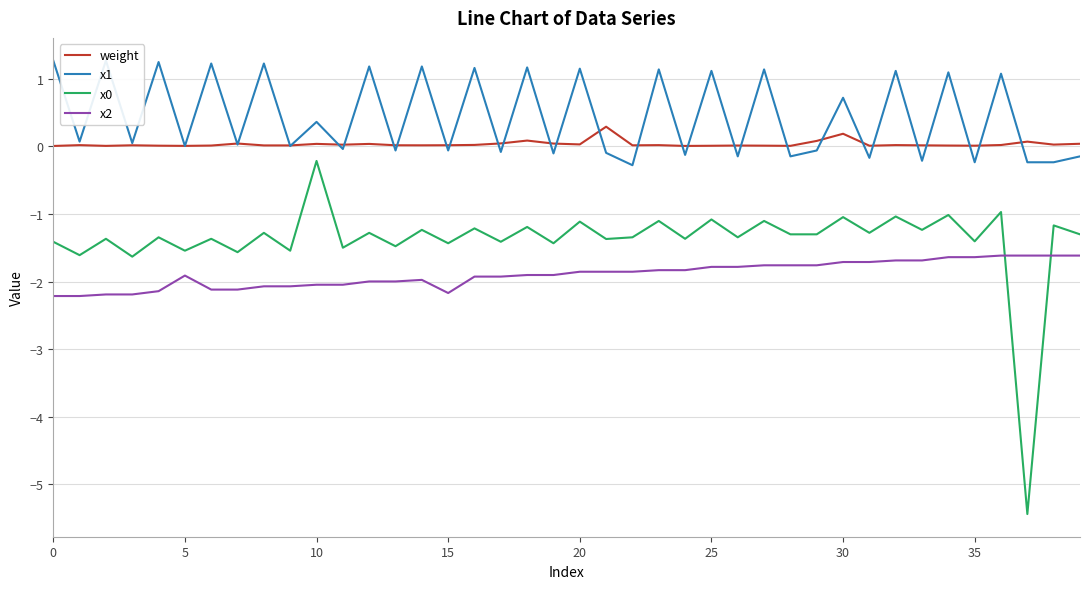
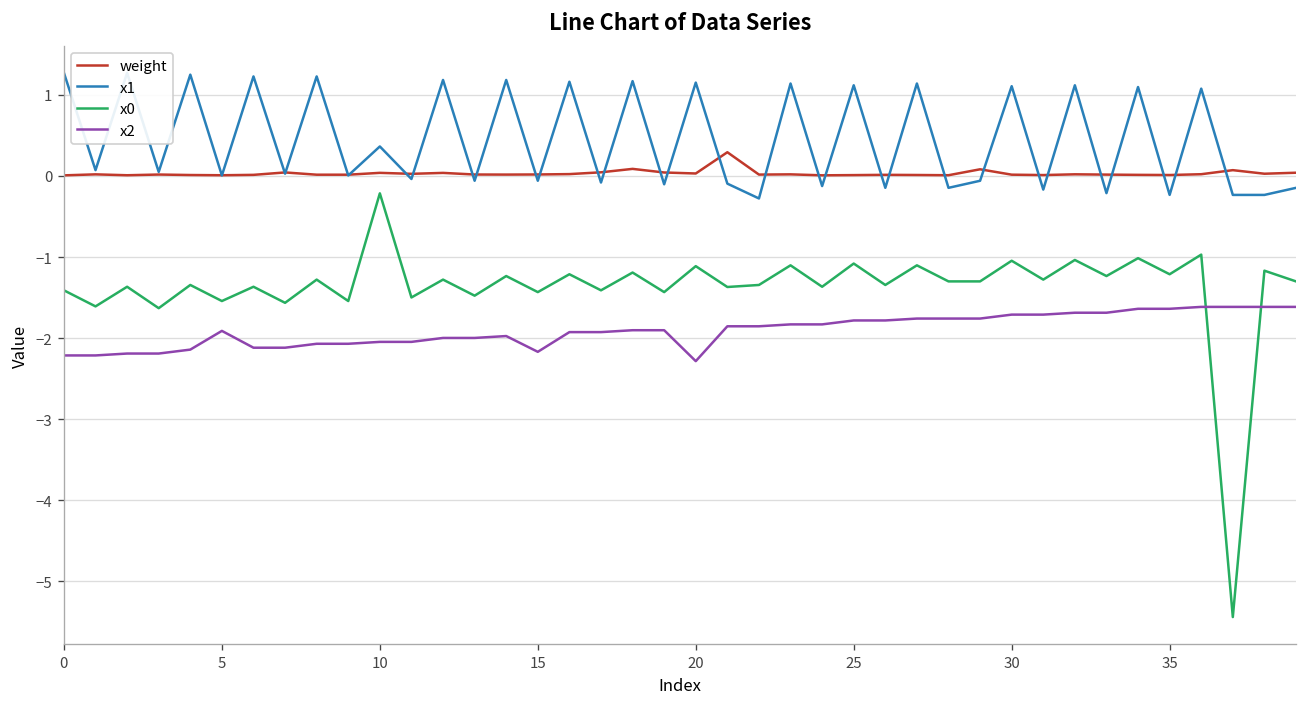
  {
    "weight": {
      "0": 0.0,
      "10": 0.0,
      "15": 0.0,
      "20": 0.0,
      "25": 0.0,
-     "30": 0.2,
+     "30": 0.0,
      "35": 0.0
    },
    "x1": {
      "0": 1.3,
      "10": 0.4,
      "15": -0.1,
      "20": 1.2,
      "25": 1.1,
-     "30": 0.7,
+     "30": 1.1,
      "35": -0.2
    },
    "x0": {
      "0": -1.4,
      "5": -1.5,
      "10": -0.2,
      "15": -1.4,
      "20": -1.1,
      "25": -1.1,
      "30": -1.0,
-     "35": -1.4
+     "35": -1.2
    },
    "x2": {
      "0": -2.2,
      "5": -1.9,
      "10": -2.0,
      "15": -2.2,
-     "20": -1.9,
+     "20": -2.3,
      "25": -1.8,
      "30": -1.7,
      "35": -1.6
    }
  }
